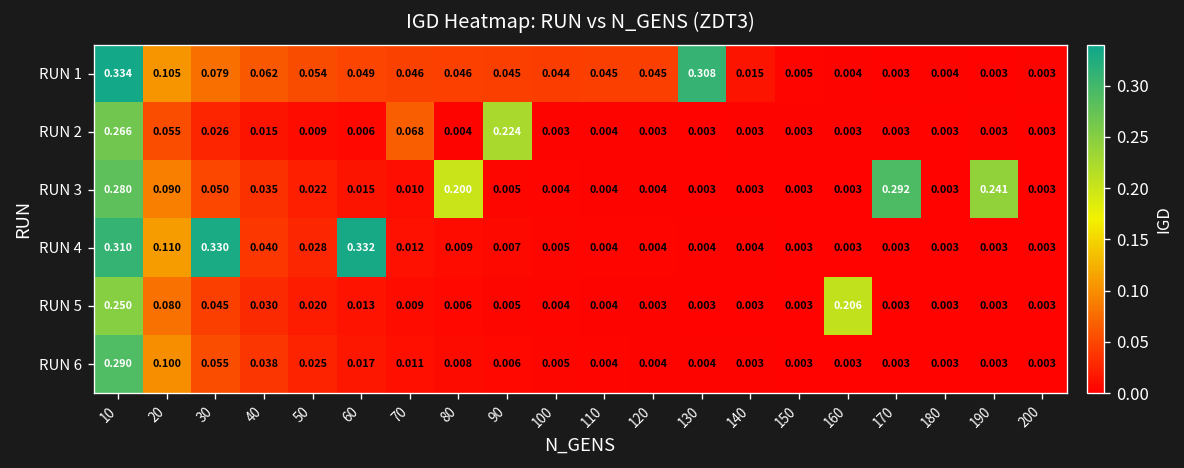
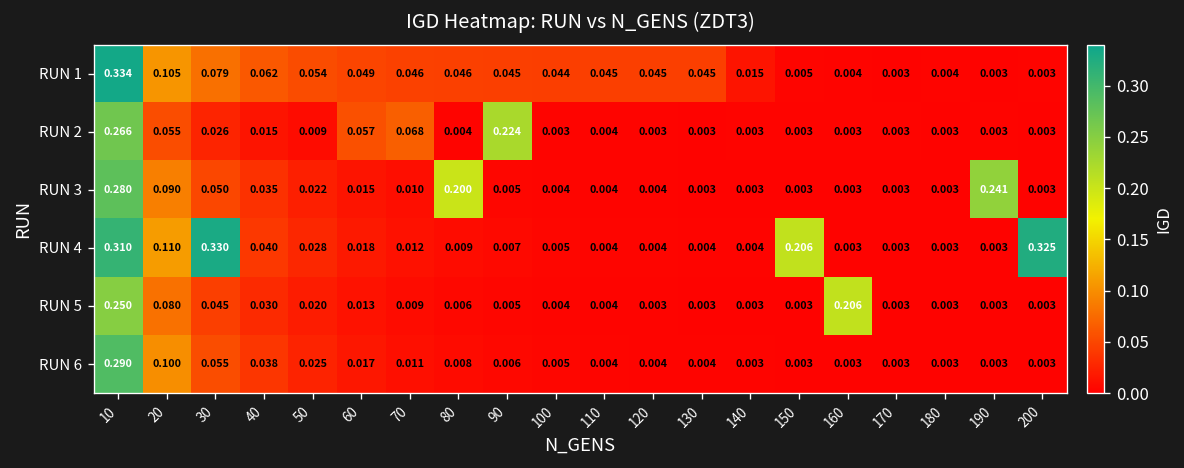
  {
    "RUN 1": {
      "10": 0.334,
      "20": 0.105,
      "30": 0.079,
      "40": 0.062,
      "50": 0.054,
      "60": 0.049,
      "70": 0.046,
      "80": 0.046,
      "90": 0.045,
      "100": 0.044,
      "110": 0.045,
      "120": 0.045,
-     "130": 0.308,
+     "130": 0.045,
      "140": 0.015,
      "150": 0.005,
      "160": 0.004,
      "170": 0.003,
      "180": 0.004,
      "190": 0.003,
      "200": 0.003
    },
    "RUN 2": {
      "10": 0.266,
      "20": 0.055,
      "30": 0.026,
      "40": 0.015,
      "50": 0.009,
-     "60": 0.006,
+     "60": 0.057,
      "70": 0.068,
      "80": 0.004,
      "90": 0.224,
      "100": 0.003,
      "110": 0.004,
      "120": 0.003,
      "130": 0.003,
      "140": 0.003,
      "150": 0.003,
      "160": 0.003,
      "170": 0.003,
      "180": 0.003,
      "190": 0.003,
      "200": 0.003
    },
    "RUN 3": {
      "10": 0.280,
      "20": 0.090,
      "30": 0.050,
      "40": 0.035,
      "50": 0.022,
      "60": 0.015,
      "70": 0.010,
      "80": 0.200,
      "90": 0.005,
      "100": 0.004,
      "110": 0.004,
      "120": 0.004,
      "130": 0.003,
      "140": 0.003,
      "150": 0.003,
      "160": 0.003,
-     "170": 0.292,
+     "170": 0.003,
      "180": 0.003,
      "190": 0.241,
      "200": 0.003
    },
    "RUN 4": {
      "10": 0.310,
      "20": 0.110,
      "30": 0.330,
      "40": 0.040,
      "50": 0.028,
-     "60": 0.332,
+     "60": 0.018,
      "70": 0.012,
      "80": 0.009,
      "90": 0.007,
      "100": 0.005,
      "110": 0.004,
      "120": 0.004,
      "130": 0.004,
      "140": 0.004,
-     "150": 0.003,
+     "150": 0.206,
      "160": 0.003,
      "170": 0.003,
      "180": 0.003,
      "190": 0.003,
-     "200": 0.003
+     "200": 0.325
    },
    "RUN 5": {
      "10": 0.250,
      "20": 0.080,
      "30": 0.045,
      "40": 0.030,
      "50": 0.020,
      "60": 0.013,
      "70": 0.009,
      "80": 0.006,
      "90": 0.005,
      "100": 0.004,
      "110": 0.004,
      "120": 0.003,
      "130": 0.003,
      "140": 0.003,
      "150": 0.003,
      "160": 0.206,
      "170": 0.003,
      "180": 0.003,
      "190": 0.003,
      "200": 0.003
    },
    "RUN 6": {
      "10": 0.290,
      "20": 0.100,
      "30": 0.055,
      "40": 0.038,
      "50": 0.025,
      "60": 0.017,
      "70": 0.011,
      "80": 0.008,
      "90": 0.006,
      "100": 0.005,
      "110": 0.004,
      "120": 0.004,
      "130": 0.004,
      "140": 0.003,
      "150": 0.003,
      "160": 0.003,
      "170": 0.003,
      "180": 0.003,
      "190": 0.003,
      "200": 0.003
    }
  }
